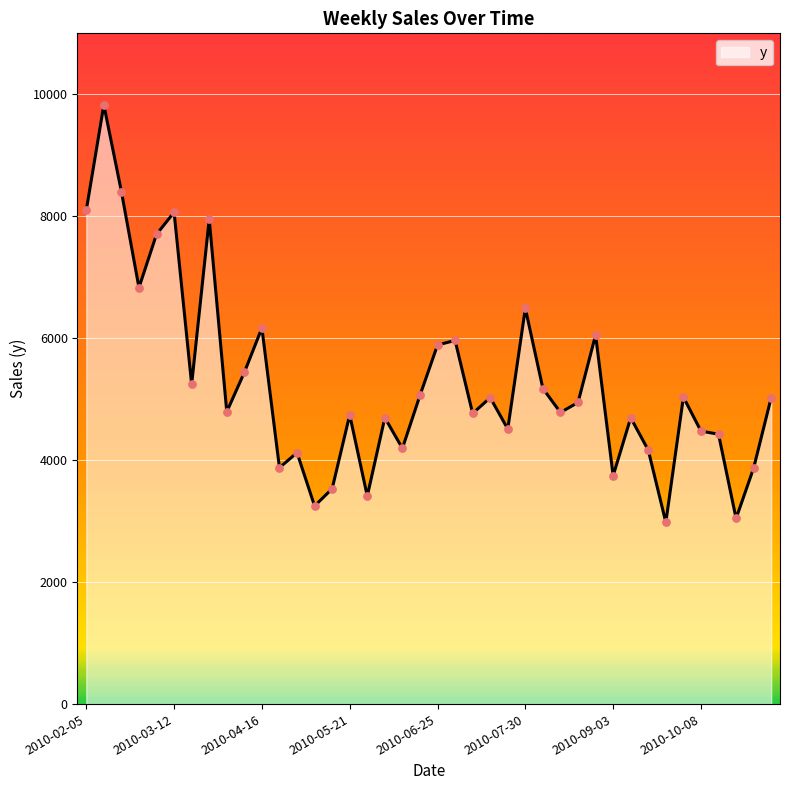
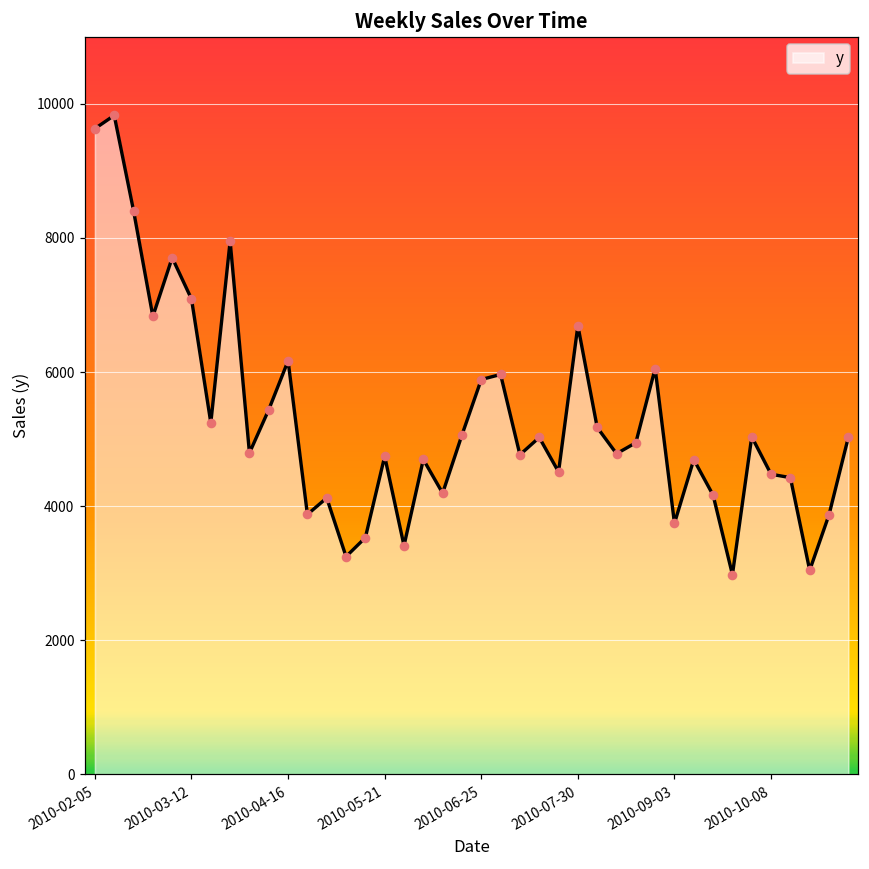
  {
-   "2010-02-05": 8100,
-   "2010-03-12": 8100,
+   "2010-02-05": 9600,
+   "2010-03-12": 7100,
    "2010-04-16": 6200,
    "2010-05-21": 4700,
    "2010-06-25": 5900,
-   "2010-07-30": 6500,
+   "2010-07-30": 6700,
    "2010-09-03": 3700,
    "2010-10-08": 4500
  }
